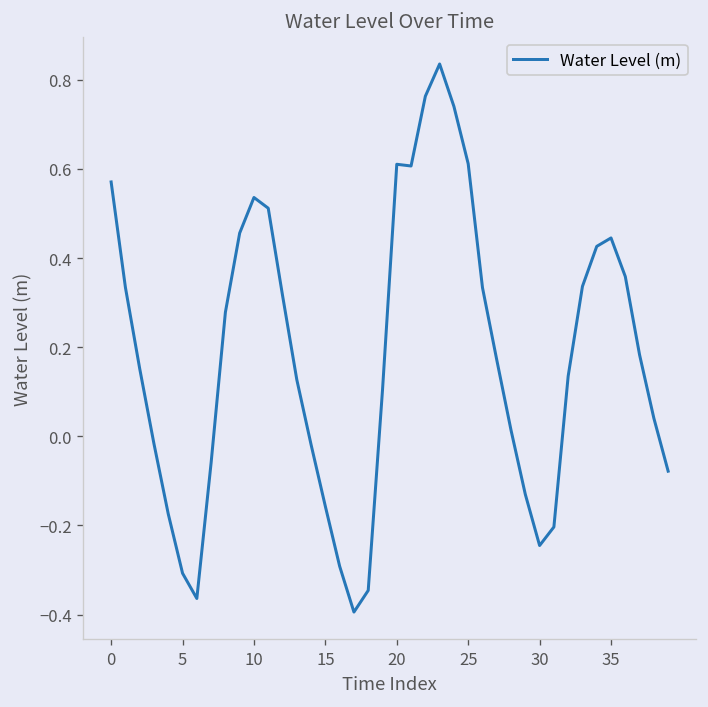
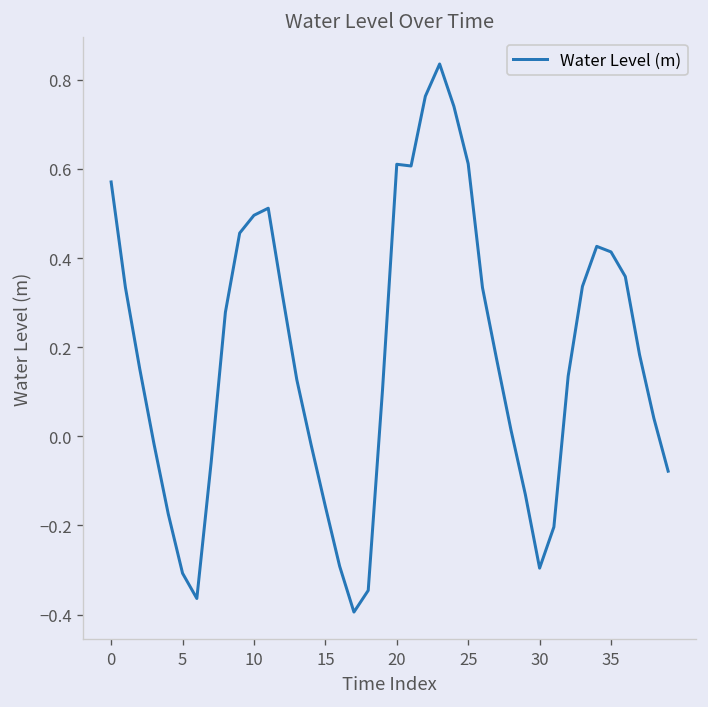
  {
    "0": 0.57,
    "5": -0.31,
-   "10": 0.54,
+   "10": 0.50,
    "15": -0.16,
    "20": 0.61,
    "25": 0.61,
-   "30": -0.25,
-   "35": 0.45
+   "30": -0.30,
+   "35": 0.41
  }
